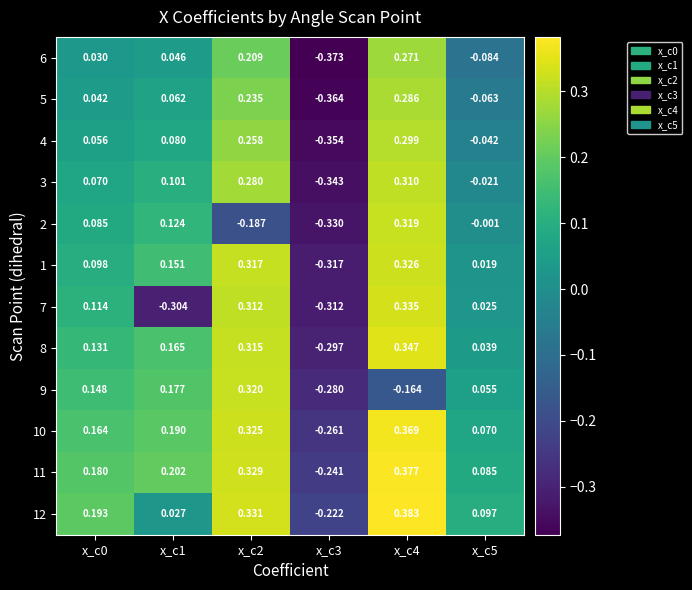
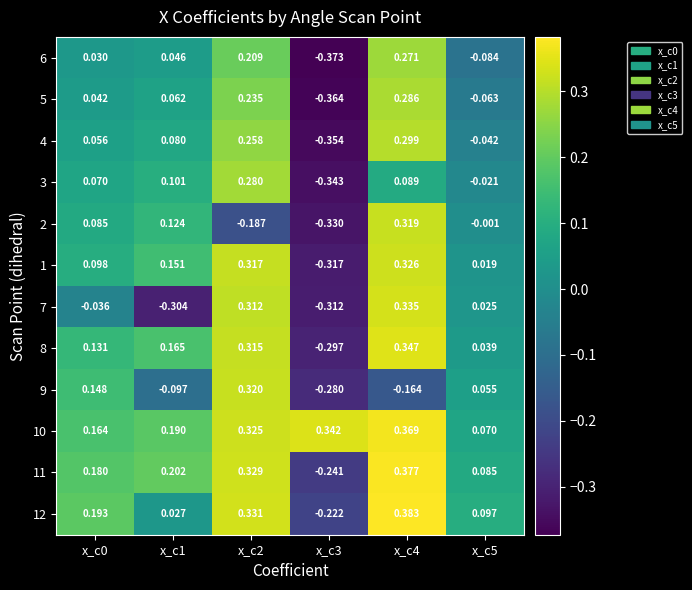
  {
    "6": {
      "x_c0": 0.030,
      "x_c1": 0.046,
      "x_c2": 0.209,
      "x_c3": -0.373,
      "x_c4": 0.271,
      "x_c5": -0.084
    },
    "5": {
      "x_c0": 0.042,
      "x_c1": 0.062,
      "x_c2": 0.235,
      "x_c3": -0.364,
      "x_c4": 0.286,
      "x_c5": -0.063
    },
    "4": {
      "x_c0": 0.056,
      "x_c1": 0.080,
      "x_c2": 0.258,
      "x_c3": -0.354,
      "x_c4": 0.299,
      "x_c5": -0.042
    },
    "3": {
      "x_c0": 0.070,
      "x_c1": 0.101,
      "x_c2": 0.280,
      "x_c3": -0.343,
-     "x_c4": 0.310,
+     "x_c4": 0.089,
      "x_c5": -0.021
    },
    "2": {
      "x_c0": 0.085,
      "x_c1": 0.124,
      "x_c2": -0.187,
      "x_c3": -0.330,
      "x_c4": 0.319,
      "x_c5": -0.001
    },
    "1": {
      "x_c0": 0.098,
      "x_c1": 0.151,
      "x_c2": 0.317,
      "x_c3": -0.317,
      "x_c4": 0.326,
      "x_c5": 0.019
    },
    "7": {
-     "x_c0": 0.114,
+     "x_c0": -0.036,
      "x_c1": -0.304,
      "x_c2": 0.312,
      "x_c3": -0.312,
      "x_c4": 0.335,
      "x_c5": 0.025
    },
    "8": {
      "x_c0": 0.131,
      "x_c1": 0.165,
      "x_c2": 0.315,
      "x_c3": -0.297,
      "x_c4": 0.347,
      "x_c5": 0.039
    },
    "9": {
      "x_c0": 0.148,
-     "x_c1": 0.177,
+     "x_c1": -0.097,
      "x_c2": 0.320,
      "x_c3": -0.280,
      "x_c4": -0.164,
      "x_c5": 0.055
    },
    "10": {
      "x_c0": 0.164,
      "x_c1": 0.190,
      "x_c2": 0.325,
-     "x_c3": -0.261,
+     "x_c3": 0.342,
      "x_c4": 0.369,
      "x_c5": 0.070
    },
    "11": {
      "x_c0": 0.180,
      "x_c1": 0.202,
      "x_c2": 0.329,
      "x_c3": -0.241,
      "x_c4": 0.377,
      "x_c5": 0.085
    },
    "12": {
      "x_c0": 0.193,
      "x_c1": 0.027,
      "x_c2": 0.331,
      "x_c3": -0.222,
      "x_c4": 0.383,
      "x_c5": 0.097
    }
  }
